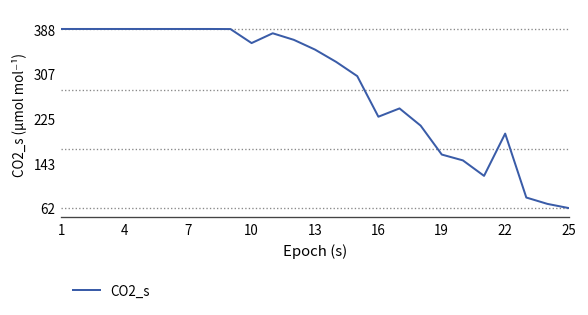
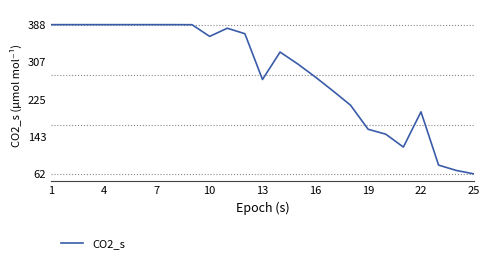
  {
    "1": 390,
    "4": 390,
    "7": 390,
    "10": 360,
-   "13": 350,
-   "16": 230,
+   "13": 270,
+   "16": 270,
    "19": 160,
    "22": 200,
    "25": 60
  }
